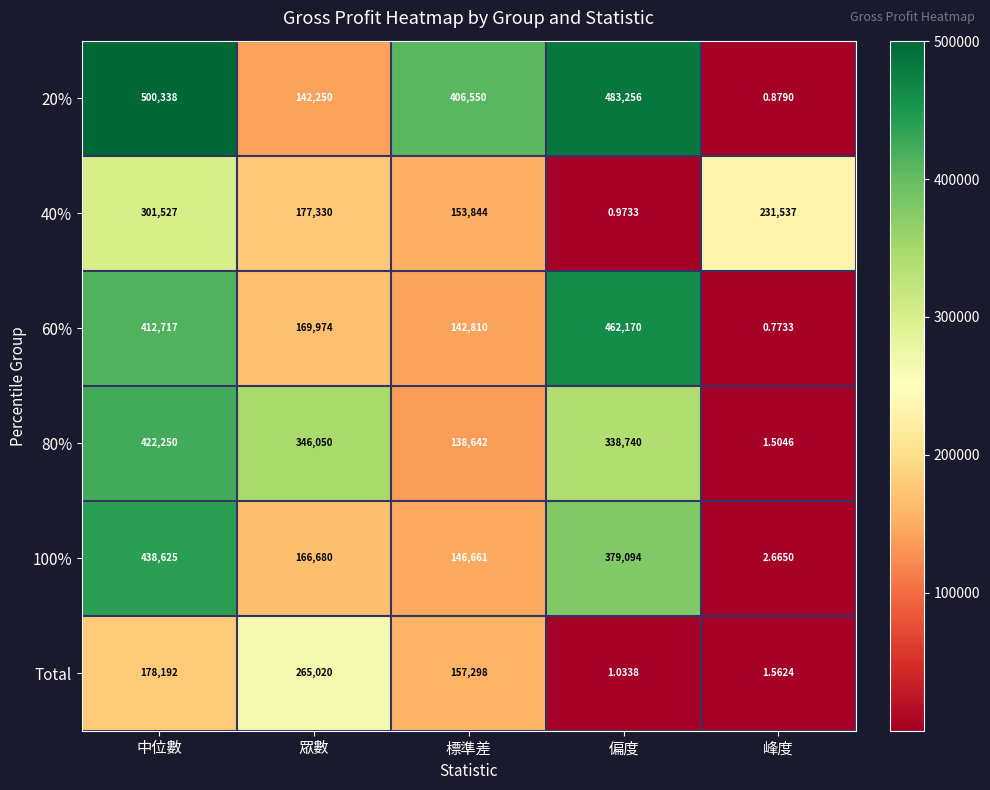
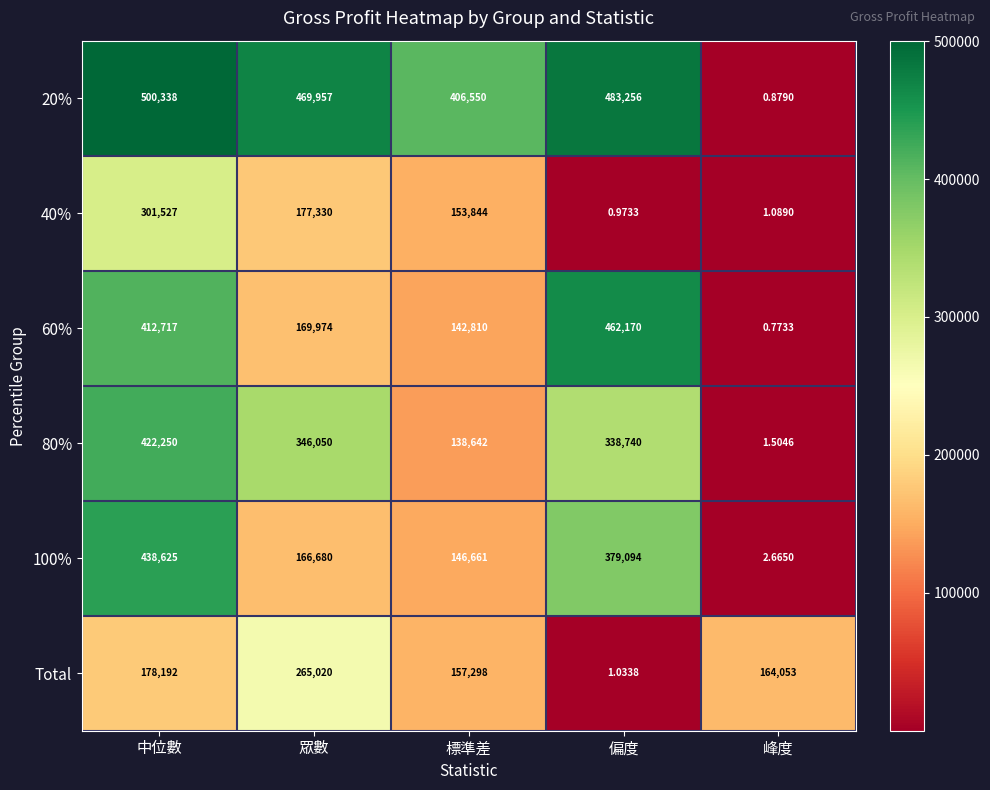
  {
    "20%": {
      "中位數": "500,338",
-     "眾數": "142,250",
+     "眾數": "469,957",
      "標準差": "406,550",
      "偏度": "483,256",
      "峰度": "0.8790"
    },
    "40%": {
      "中位數": "301,527",
      "眾數": "177,330",
      "標準差": "153,844",
      "偏度": "0.9733",
-     "峰度": "231,537"
+     "峰度": "1.0890"
    },
    "60%": {
      "中位數": "412,717",
      "眾數": "169,974",
      "標準差": "142,810",
      "偏度": "462,170",
      "峰度": "0.7733"
    },
    "80%": {
      "中位數": "422,250",
      "眾數": "346,050",
      "標準差": "138,642",
      "偏度": "338,740",
      "峰度": "1.5046"
    },
    "100%": {
      "中位數": "438,625",
      "眾數": "166,680",
      "標準差": "146,661",
      "偏度": "379,094",
      "峰度": "2.6650"
    },
    "Total": {
      "中位數": "178,192",
      "眾數": "265,020",
      "標準差": "157,298",
      "偏度": "1.0338",
-     "峰度": "1.5624"
+     "峰度": "164,053"
    }
  }
